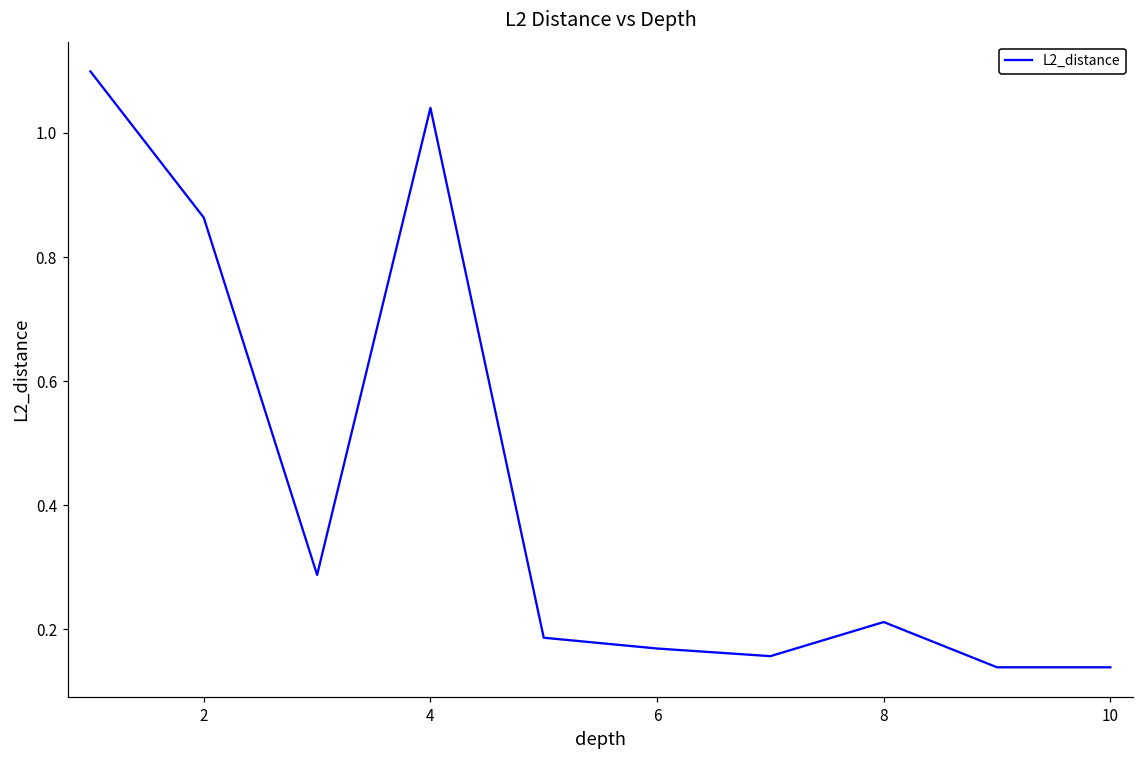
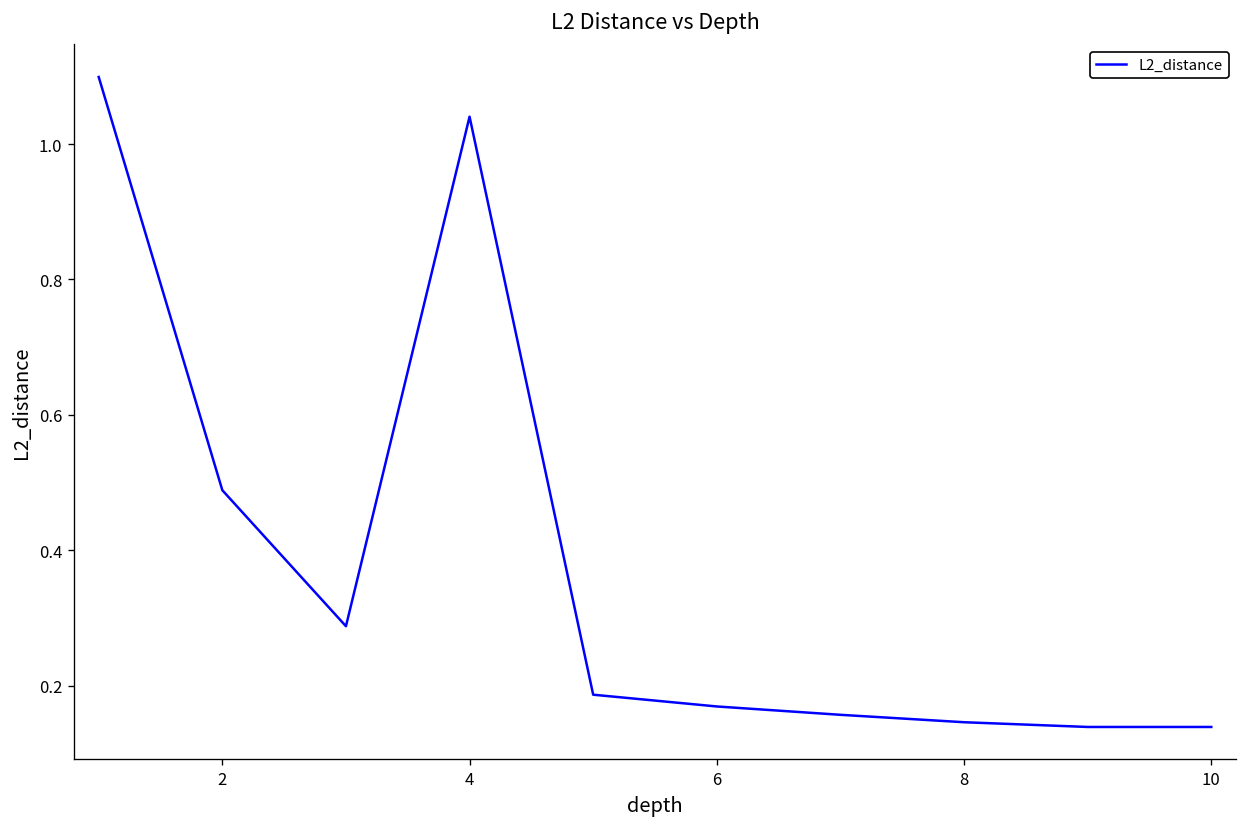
  {
-   "2": 0.86,
+   "2": 0.49,
    "4": 1.04,
    "6": 0.17,
-   "8": 0.21,
+   "8": 0.15,
    "10": 0.14
  }
